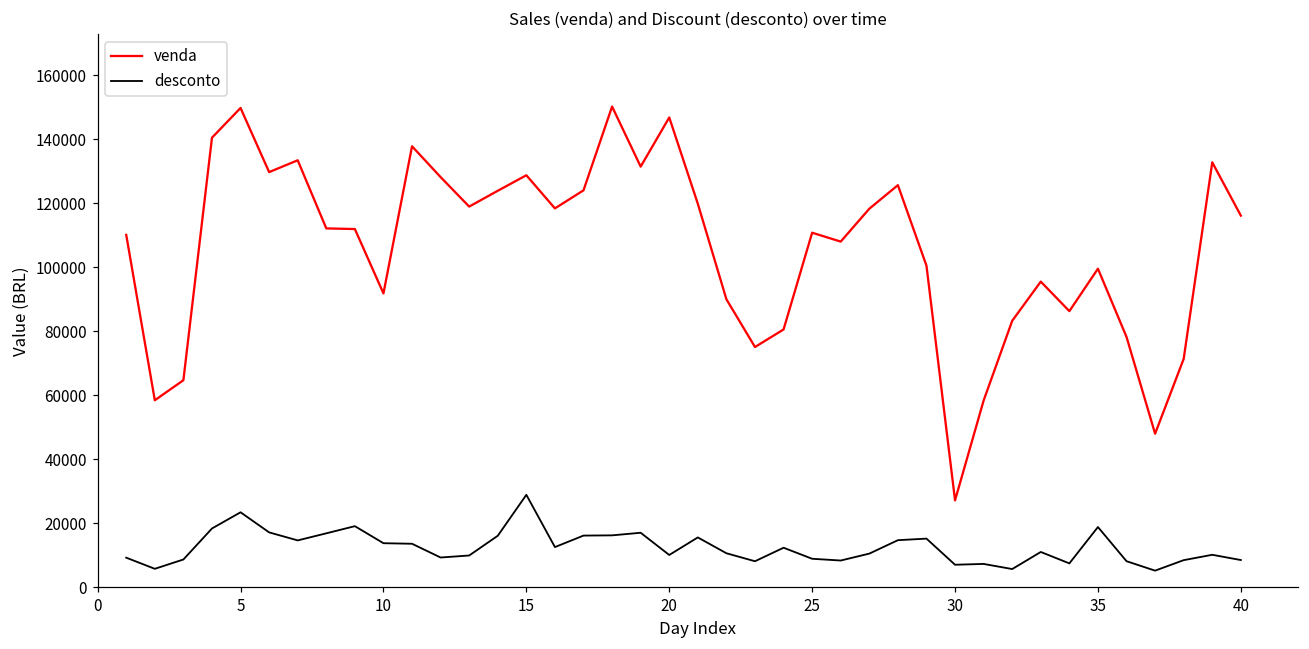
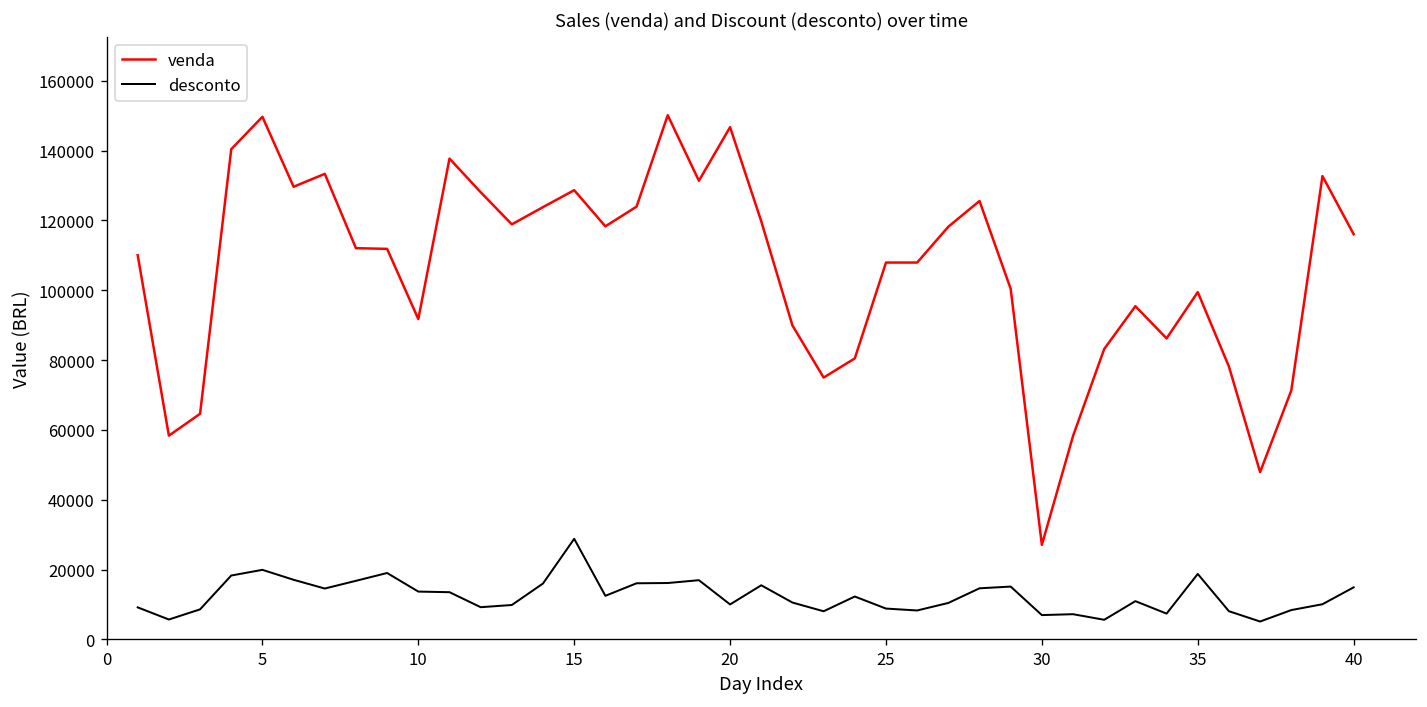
  {
    "venda": {
      "5": 150000,
      "10": 92000,
      "15": 129000,
      "20": 147000,
-     "25": 111000,
+     "25": 108000,
      "30": 27000,
      "35": 99000,
      "40": 116000
    },
    "desconto": {
-     "5": 23000,
+     "5": 20000,
      "10": 14000,
      "15": 29000,
      "20": 10000,
      "25": 9000,
      "30": 7000,
      "35": 19000,
-     "40": 8000
+     "40": 15000
    }
  }
